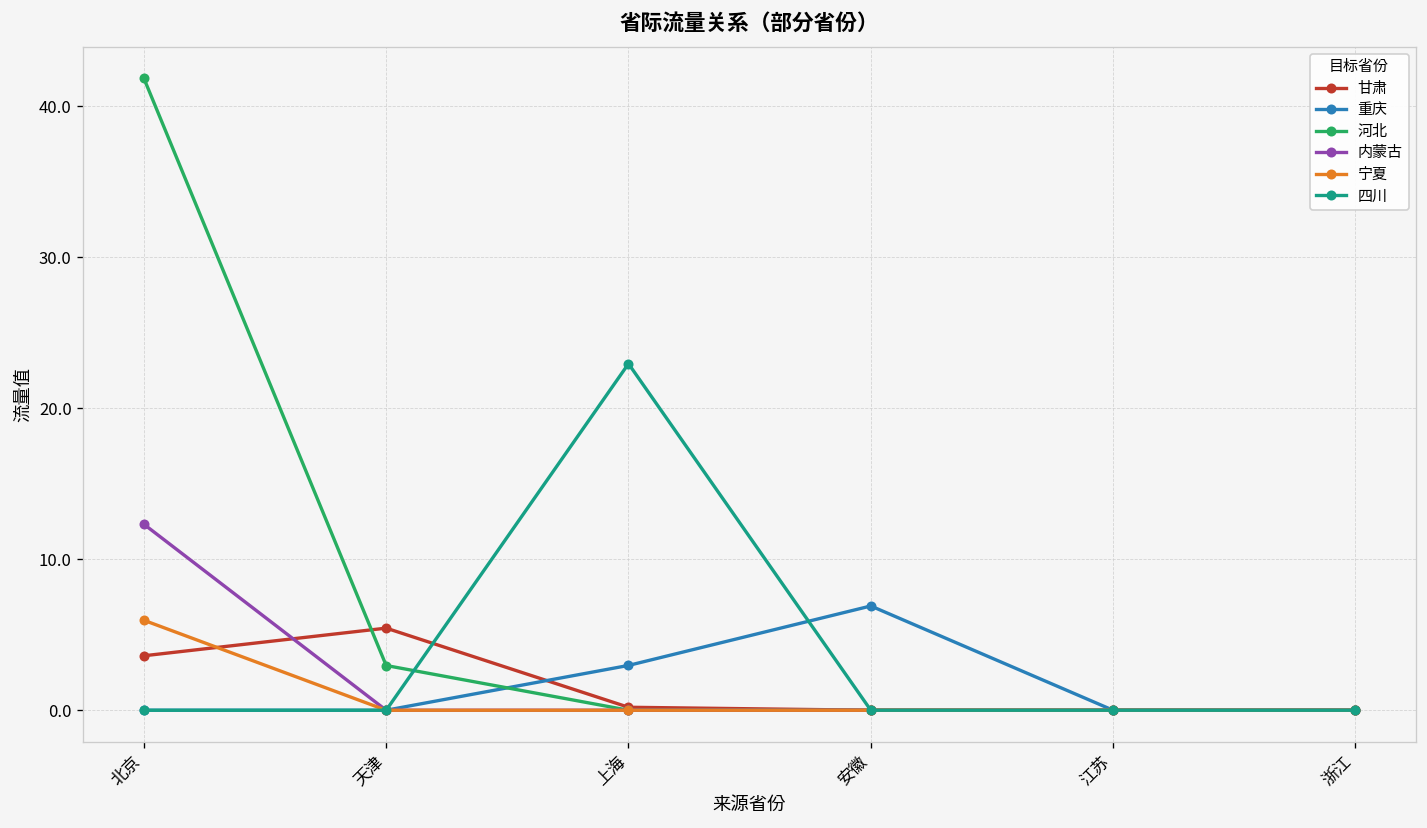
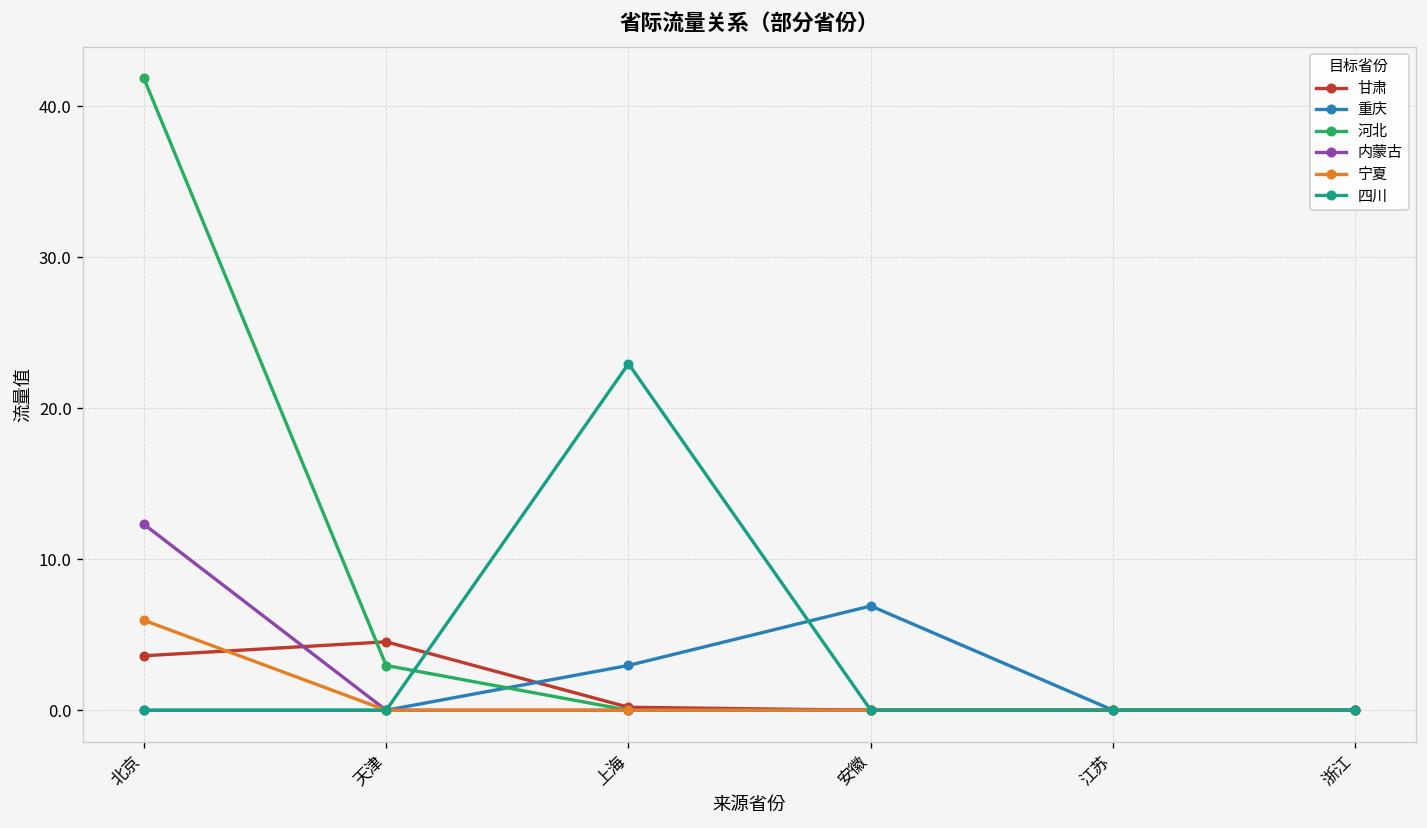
  {
    "甘肃": {
      "北京": 3.6,
-     "天津": 5.4
+     "天津": 4.5
    },
    "重庆": {
      "上海": 3.0,
      "安徽": 6.9
    },
    "内蒙古": {
      "北京": 12.3
    },
    "宁夏": {
      "北京": 6.0
    }
  }
